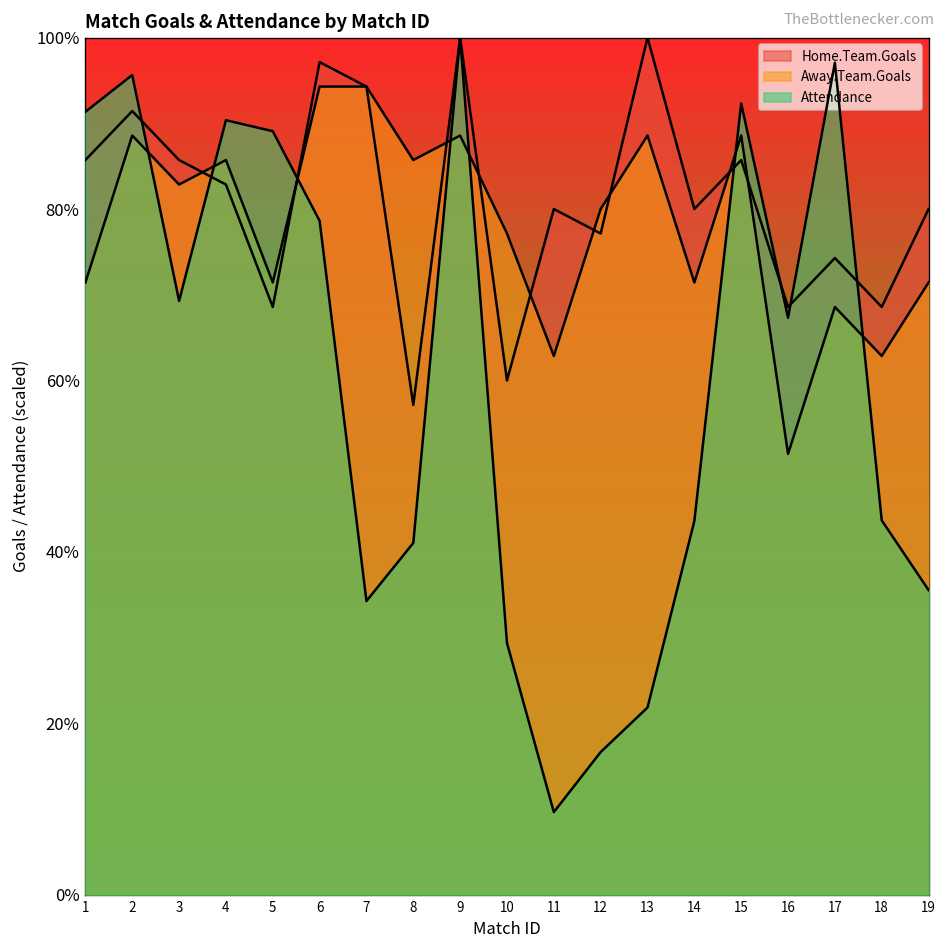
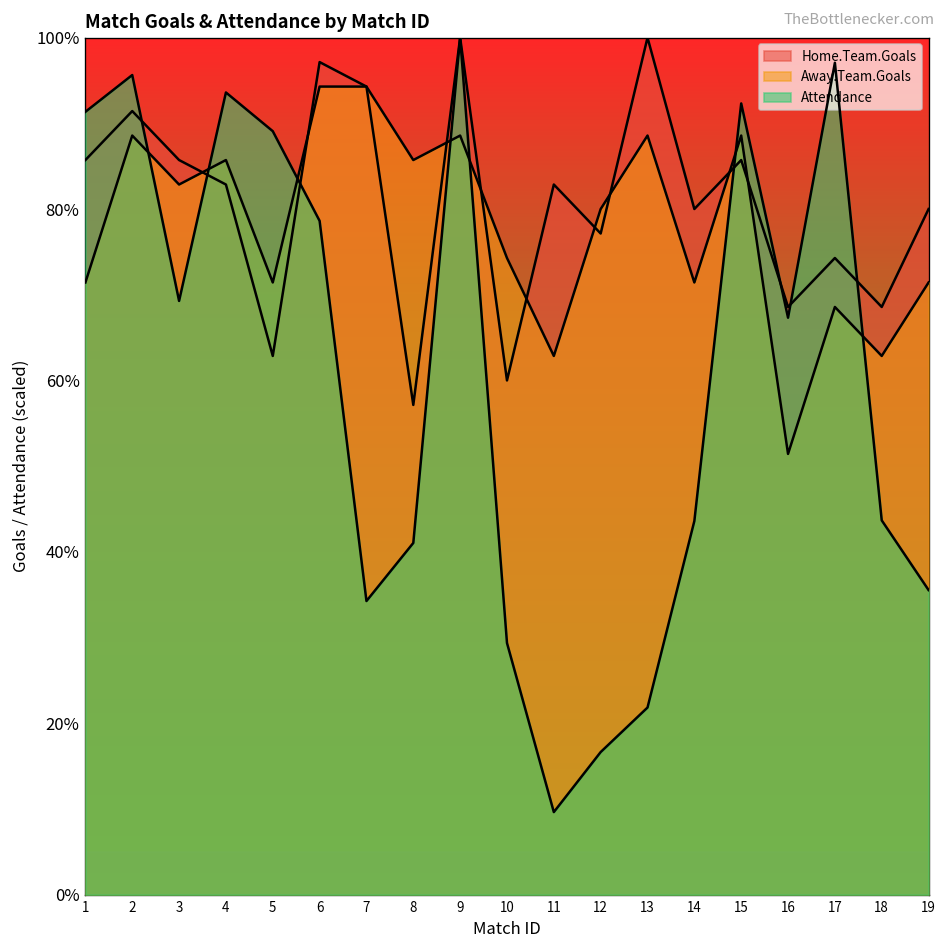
  {
    "Home.Team.Goals": {
      "1": "86%",
      "2": "91%",
      "3": "86%",
      "4": "83%",
-     "5": "69%",
+     "5": "63%",
      "6": "97%",
      "8": "57%",
      "10": "60%",
-     "11": "80%",
+     "11": "83%",
      "12": "77%",
      "13": "100%",
      "14": "80%",
      "15": "86%",
      "16": "69%",
      "17": "74%",
      "18": "69%",
      "19": "80%"
    },
    "Away.Team.Goals": {
      "1": "71%",
      "2": "89%",
      "3": "83%",
      "4": "86%",
      "5": "71%",
      "6": "94%",
      "8": "86%",
      "9": "89%",
-     "10": "77%",
+     "10": "74%",
      "11": "63%",
      "12": "80%",
      "13": "89%",
      "14": "71%",
      "15": "89%",
      "16": "51%",
      "17": "69%",
      "18": "63%",
      "19": "71%"
    },
    "Attendance": {
      "1": "91%",
      "2": "96%",
      "3": "69%",
-     "4": "90%",
+     "4": "94%",
      "5": "89%",
      "6": "79%",
      "7": "34%",
      "8": "41%",
      "10": "29%",
      "11": "10%",
      "12": "17%",
      "13": "22%",
      "14": "44%",
      "15": "92%",
      "16": "67%",
      "18": "44%",
      "19": "36%"
    }
  }
